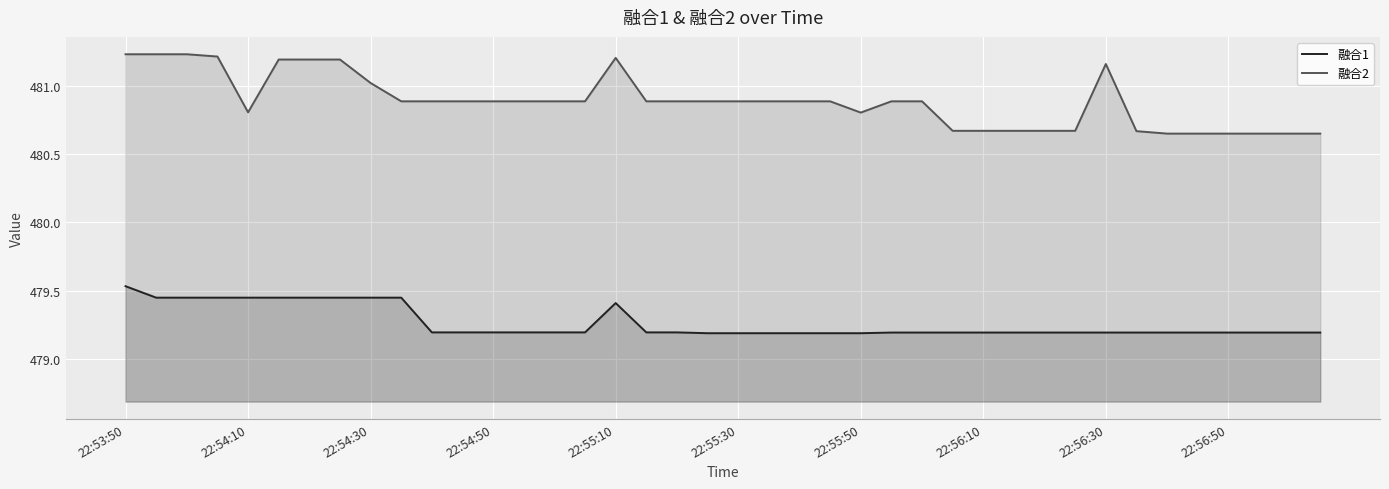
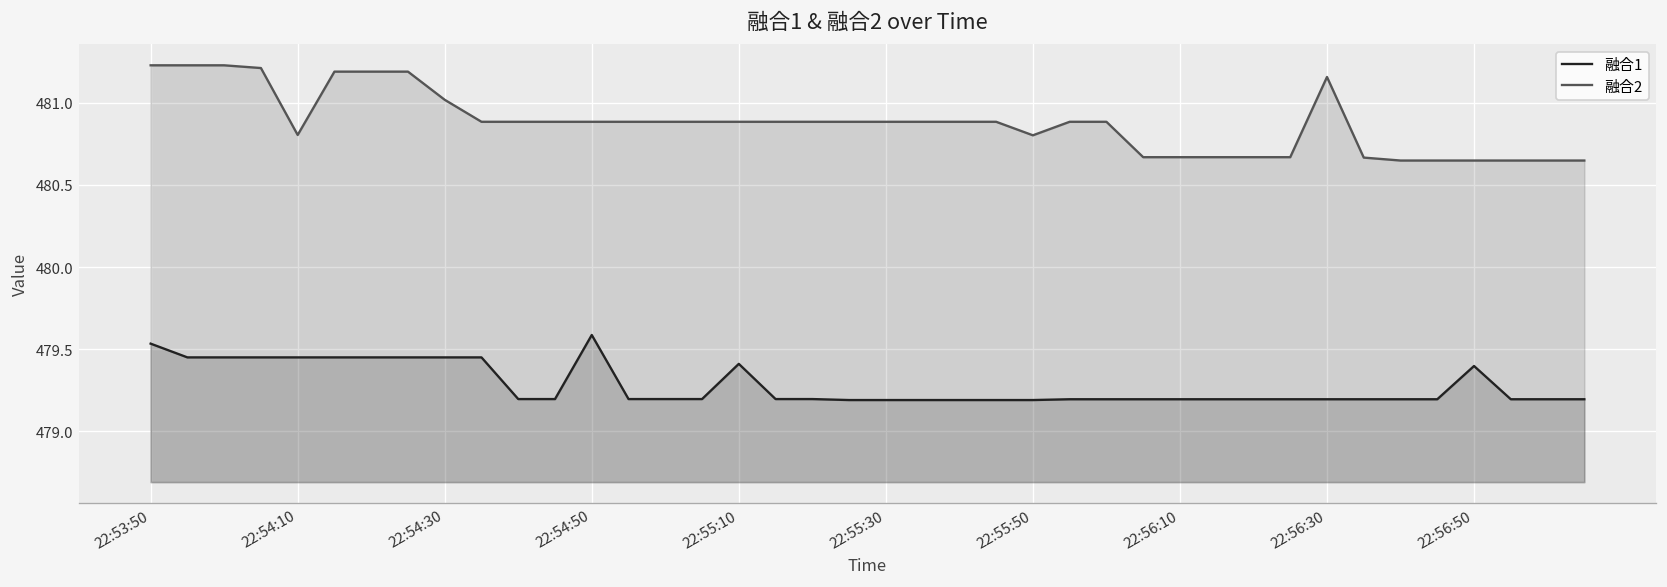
  {
    "融合1": {
      "22:53:50": 479.53,
      "22:54:10": 479.45,
      "22:54:30": 479.45,
-     "22:54:50": 479.20,
+     "22:54:50": 479.59,
      "22:55:10": 479.41,
      "22:55:30": 479.19,
      "22:55:50": 479.19,
      "22:56:10": 479.19,
      "22:56:30": 479.19,
-     "22:56:50": 479.19
+     "22:56:50": 479.40
    },
    "融合2": {
      "22:53:50": 481.23,
      "22:54:10": 480.80,
      "22:54:30": 481.02,
      "22:54:50": 480.88,
-     "22:55:10": 481.20,
+     "22:55:10": 480.88,
      "22:55:30": 480.88,
      "22:55:50": 480.80,
      "22:56:10": 480.67,
      "22:56:30": 481.16,
      "22:56:50": 480.65
    }
  }
